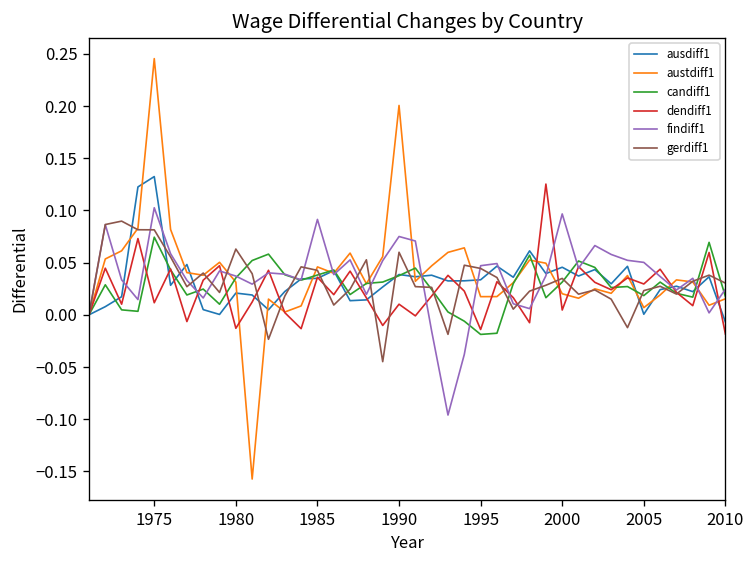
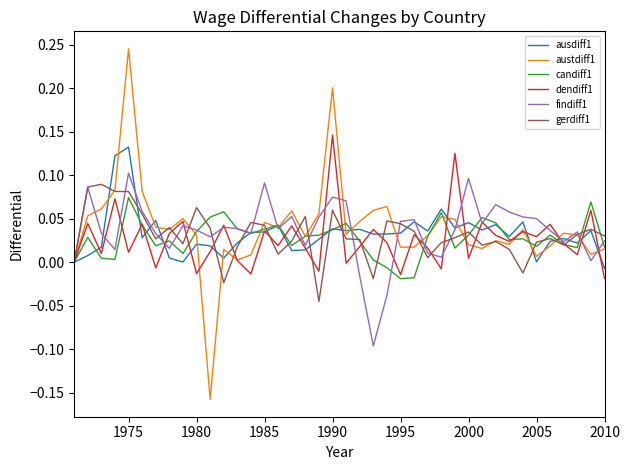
  {
    "ausdiff1": {
      "1975": 0.13,
      "1980": 0.02,
      "1995": 0.03,
      "2000": 0.05,
      "2005": 0.00,
      "2010": -0.01
    },
    "austdiff1": {
      "1975": 0.25,
      "1980": 0.03,
      "1985": 0.05,
      "1990": 0.20,
      "1995": 0.02,
      "2000": 0.02,
      "2005": 0.01
    },
    "candiff1": {
      "1975": 0.07,
      "1995": -0.02,
      "2000": 0.03,
      "2005": 0.02
    },
    "dendiff1": {
      "1975": 0.01,
      "1980": -0.01,
-     "1990": 0.01,
+     "1990": 0.15,
      "1995": -0.01,
      "2000": 0.00,
      "2005": 0.03,
      "2010": -0.02
    },
    "findiff1": {
      "1975": 0.10,
      "1985": 0.09,
      "1990": 0.08,
      "2000": 0.10,
      "2005": 0.05,
      "2010": 0.02
    },
    "gerdiff1": {
      "1975": 0.08,
      "1980": 0.06,
      "1985": 0.04,
      "1990": 0.06,
      "2000": 0.03,
      "2005": 0.02,
      "2010": 0.03
    }
  }
